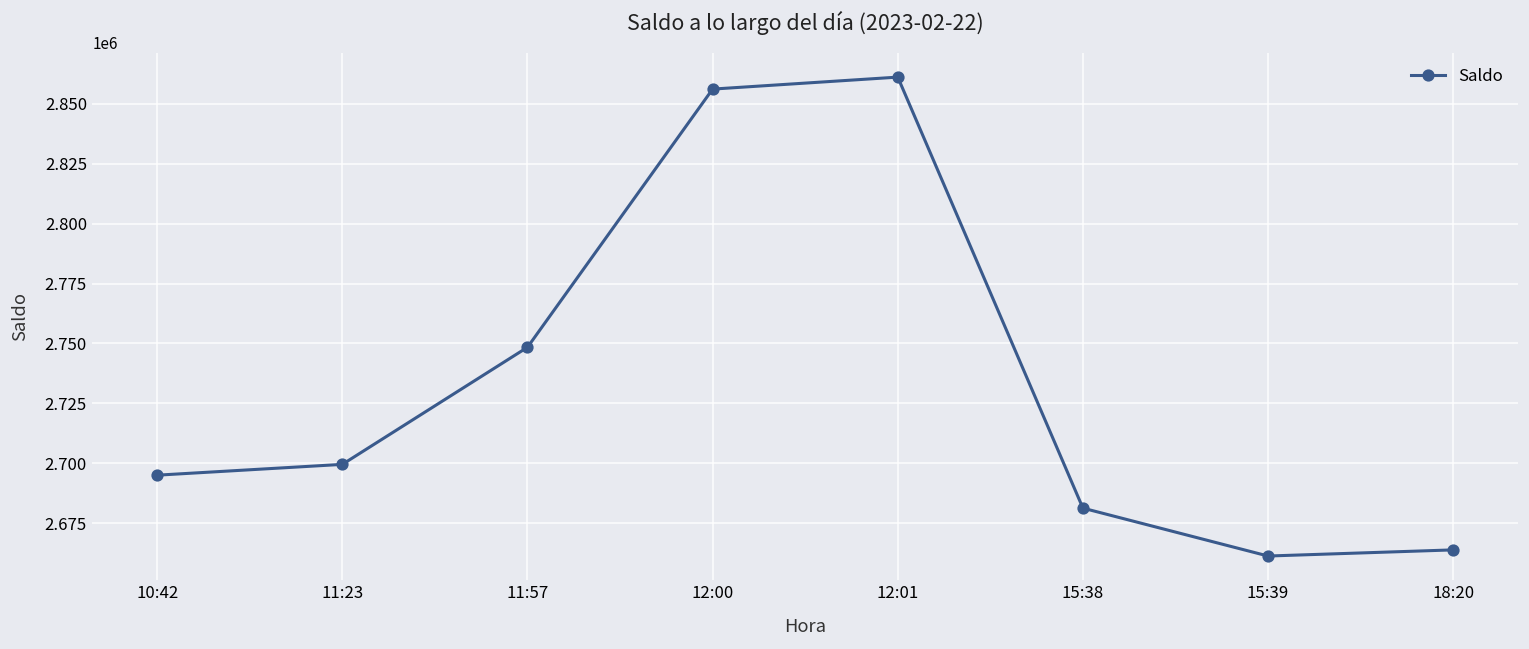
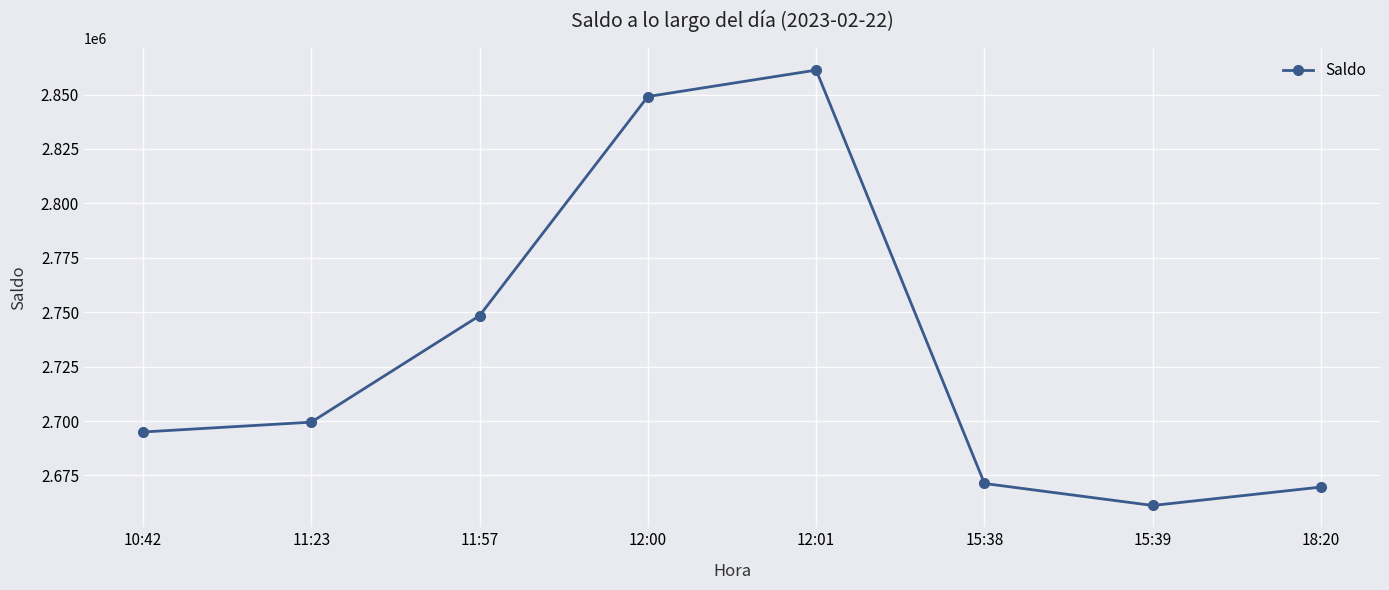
  {
    "10:42": 2695000,
    "11:23": 2699000,
    "11:57": 2748000,
-   "12:00": 2856000,
+   "12:00": 2849000,
    "12:01": 2861000,
-   "15:38": 2681000,
+   "15:38": 2671000,
    "15:39": 2661000,
-   "18:20": 2664000
+   "18:20": 2670000
  }
